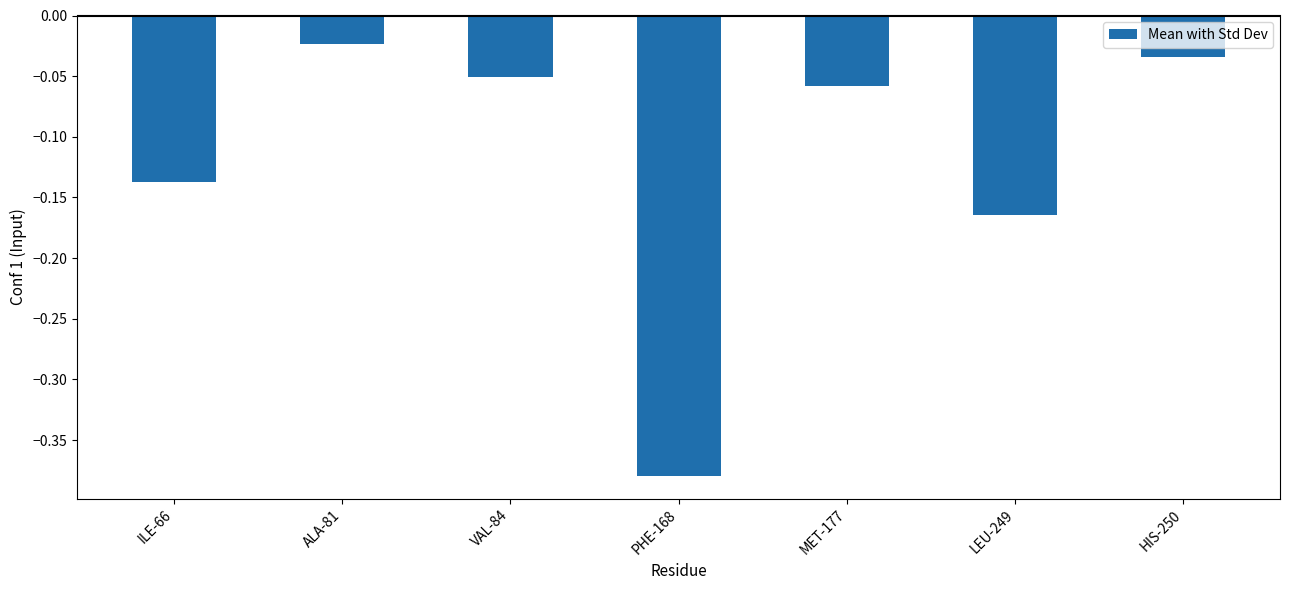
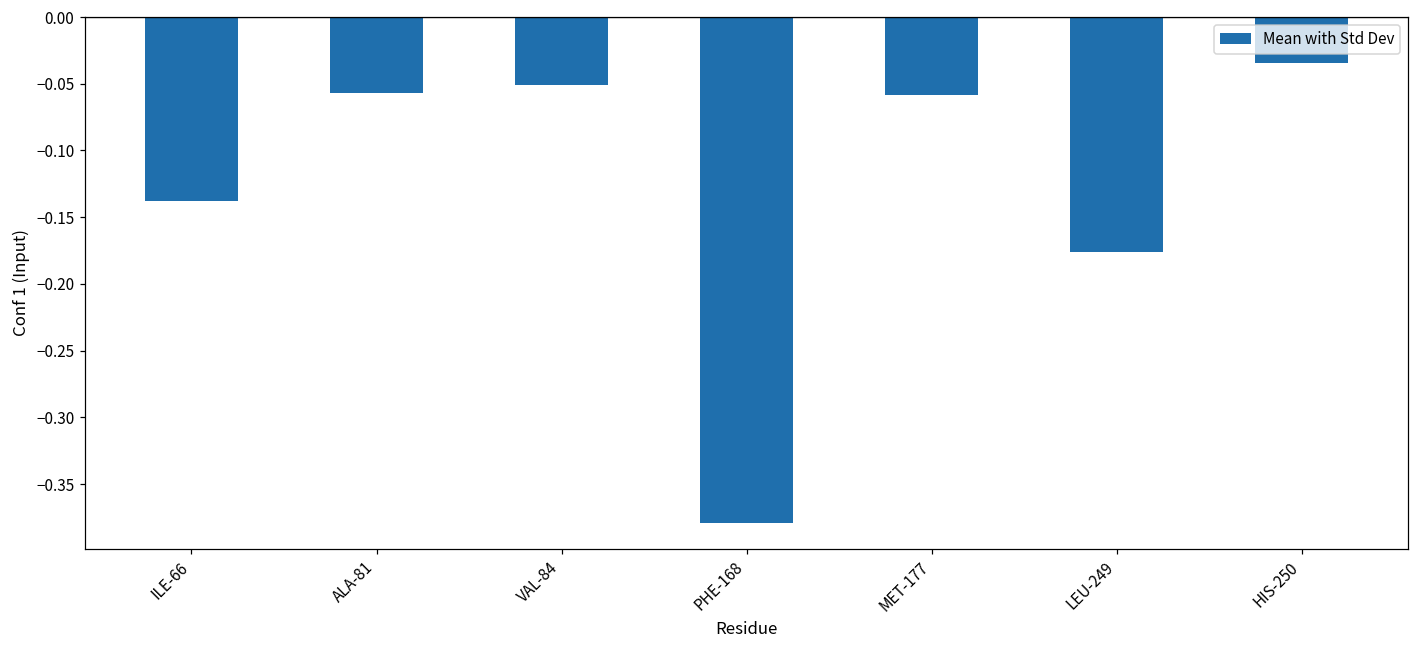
  {
    "ILE-66": -0.138,
-   "ALA-81": -0.023,
+   "ALA-81": -0.057,
    "VAL-84": -0.051,
    "PHE-168": -0.379,
    "MET-177": -0.058,
-   "LEU-249": -0.164,
+   "LEU-249": -0.176,
    "HIS-250": -0.034
  }
